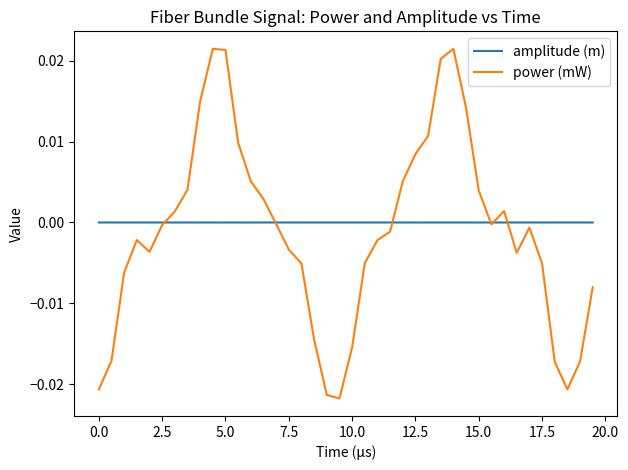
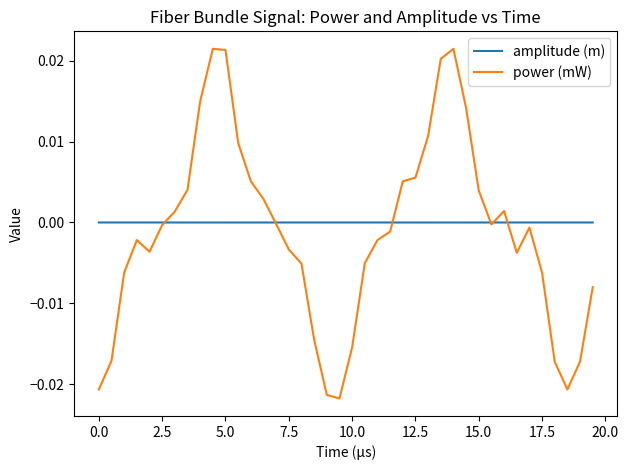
  {
    "amplitude (m)": {
      "0.0": 0.000,
      "5.0": 0.000,
      "7.5": 0.000,
      "10.0": 0.000,
      "12.5": 0.000,
      "15.0": 0.000,
      "17.5": 0.000
    },
    "power (mW)": {
      "0.0": -0.021,
      "5.0": 0.021,
      "7.5": -0.003,
      "10.0": -0.015,
-     "12.5": 0.008,
+     "12.5": 0.006,
      "15.0": 0.004,
-     "17.5": -0.005
+     "17.5": -0.006
    }
  }
